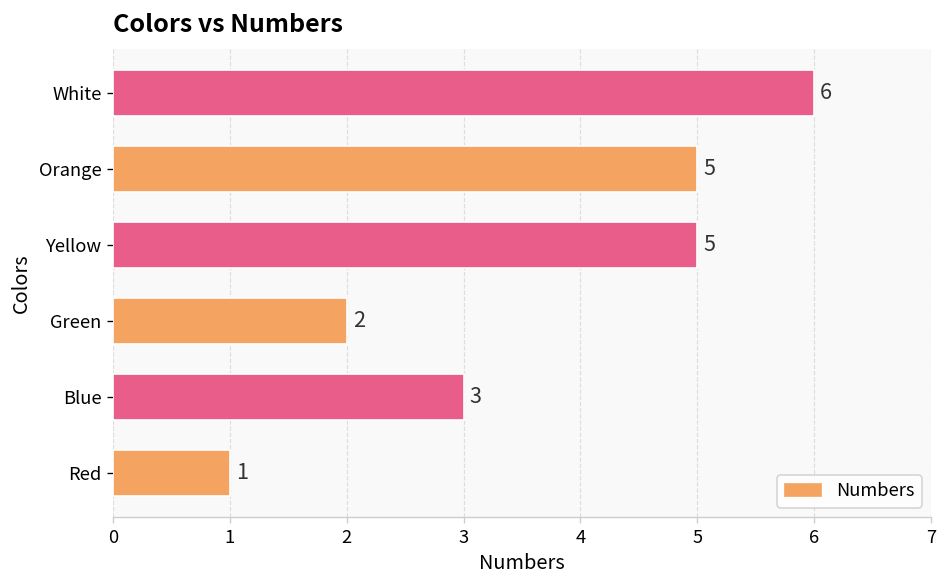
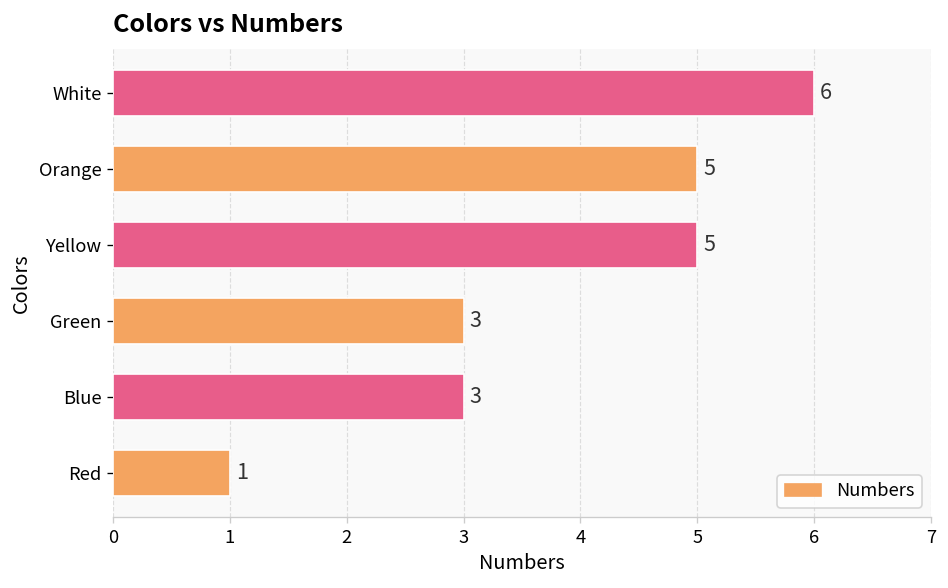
  {
    "White": 6,
    "Orange": 5,
    "Yellow": 5,
-   "Green": 2,
+   "Green": 3,
    "Blue": 3,
    "Red": 1
  }
